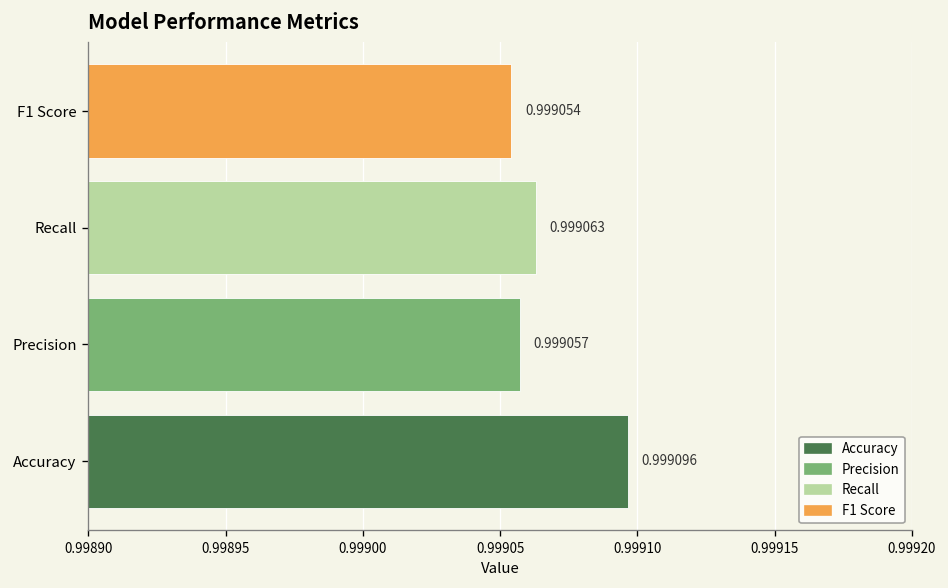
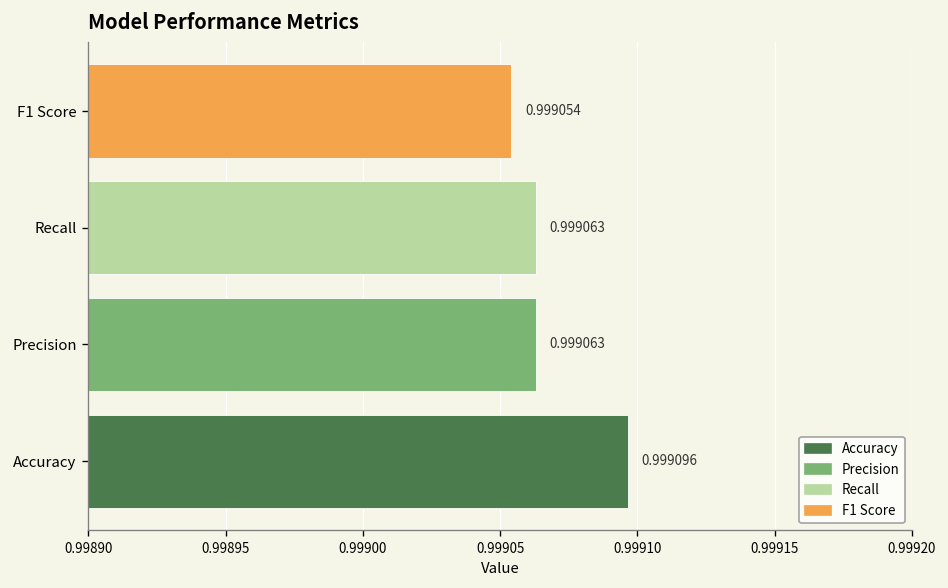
  {
    "F1 Score": 0.999054,
    "Recall": 0.999063,
-   "Precision": 0.999057,
+   "Precision": 0.999063,
    "Accuracy": 0.999096
  }
